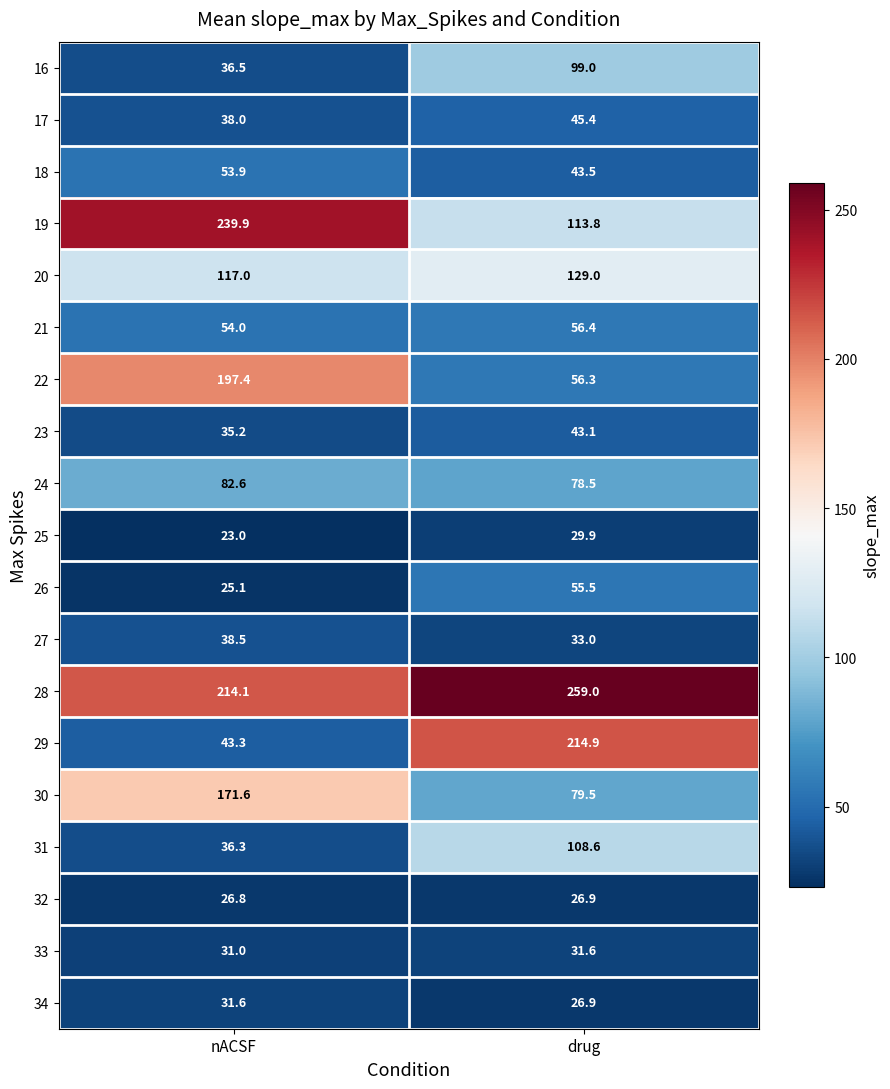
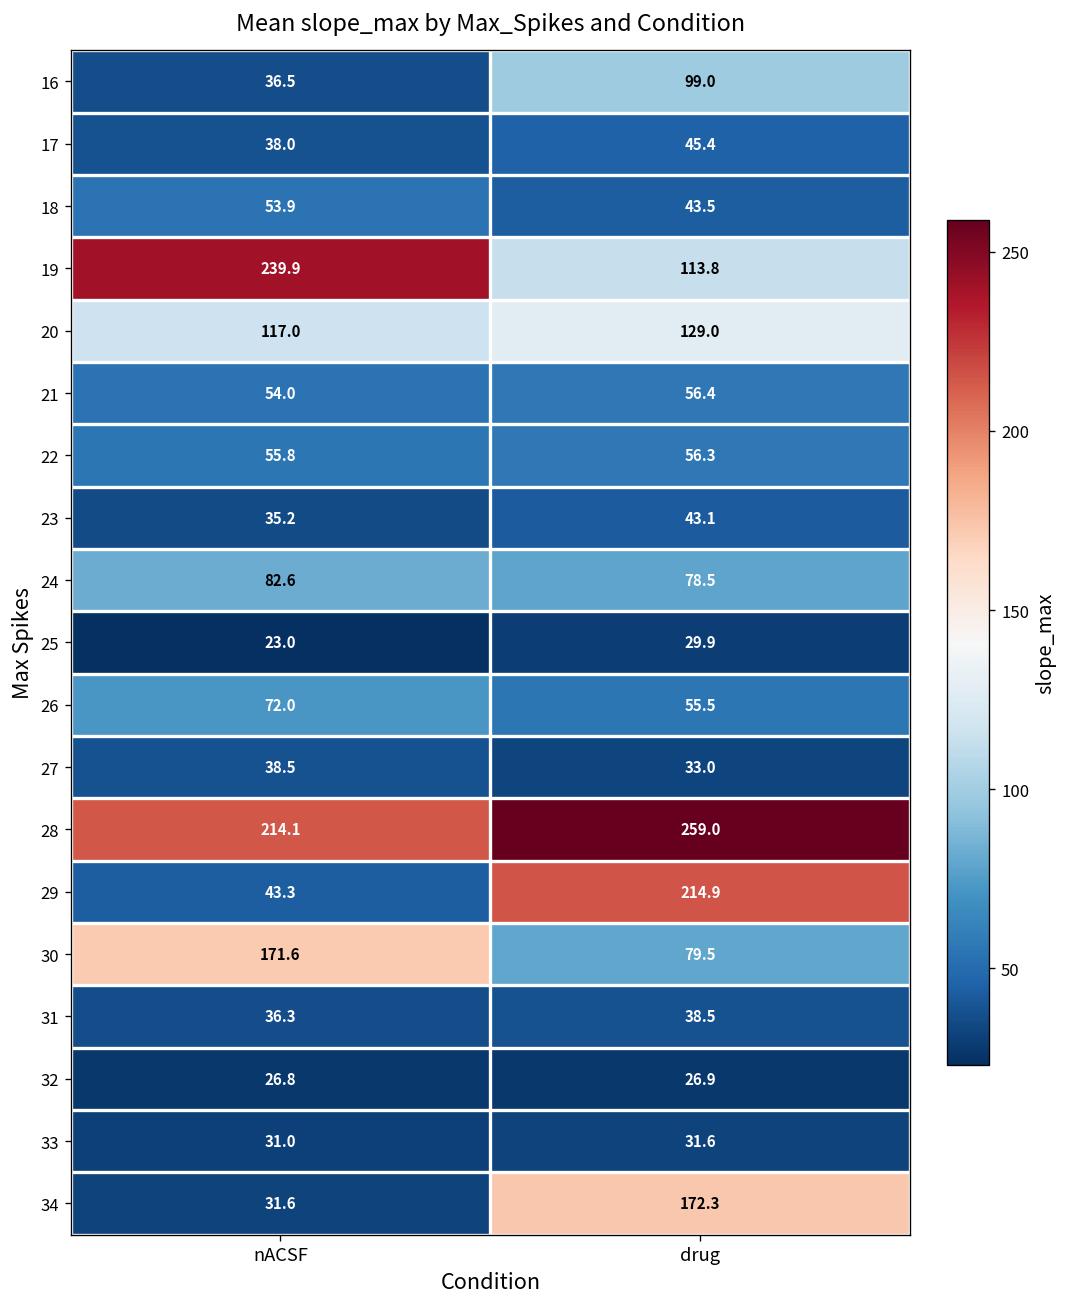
  {
    "16": {
      "nACSF": 36.5,
      "drug": 99.0
    },
    "17": {
      "nACSF": 38.0,
      "drug": 45.4
    },
    "18": {
      "nACSF": 53.9,
      "drug": 43.5
    },
    "19": {
      "nACSF": 239.9,
      "drug": 113.8
    },
    "20": {
      "nACSF": 117.0,
      "drug": 129.0
    },
    "21": {
      "nACSF": 54.0,
      "drug": 56.4
    },
    "22": {
-     "nACSF": 197.4,
+     "nACSF": 55.8,
      "drug": 56.3
    },
    "23": {
      "nACSF": 35.2,
      "drug": 43.1
    },
    "24": {
      "nACSF": 82.6,
      "drug": 78.5
    },
    "25": {
      "nACSF": 23.0,
      "drug": 29.9
    },
    "26": {
-     "nACSF": 25.1,
+     "nACSF": 72.0,
      "drug": 55.5
    },
    "27": {
      "nACSF": 38.5,
      "drug": 33.0
    },
    "28": {
      "nACSF": 214.1,
      "drug": 259.0
    },
    "29": {
      "nACSF": 43.3,
      "drug": 214.9
    },
    "30": {
      "nACSF": 171.6,
      "drug": 79.5
    },
    "31": {
      "nACSF": 36.3,
-     "drug": 108.6
+     "drug": 38.5
    },
    "32": {
      "nACSF": 26.8,
      "drug": 26.9
    },
    "33": {
      "nACSF": 31.0,
      "drug": 31.6
    },
    "34": {
      "nACSF": 31.6,
-     "drug": 26.9
+     "drug": 172.3
    }
  }
